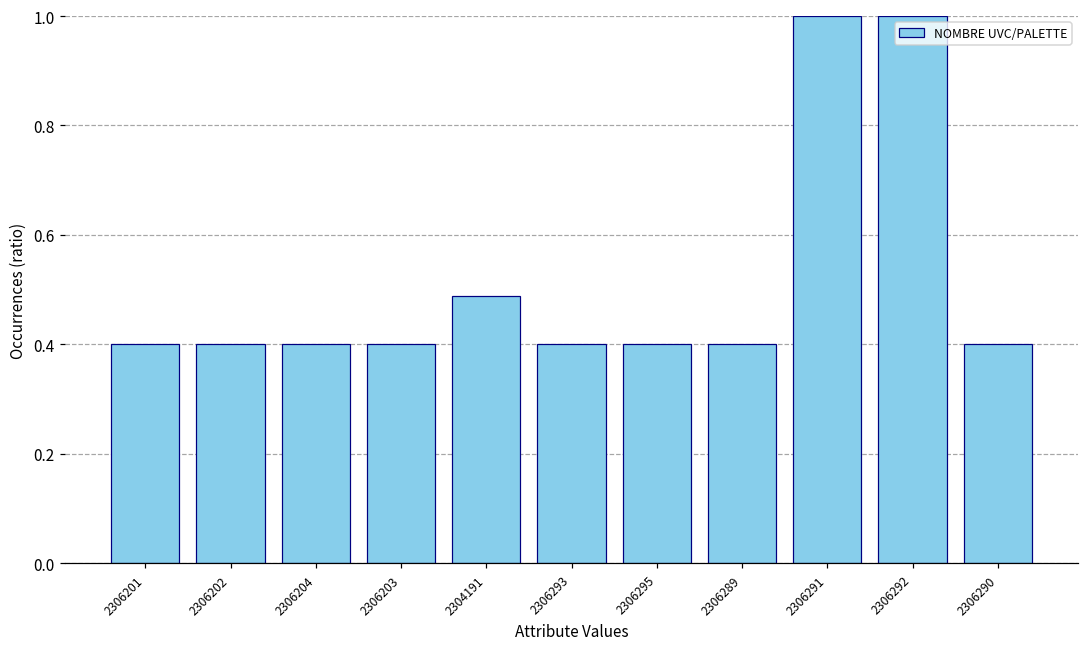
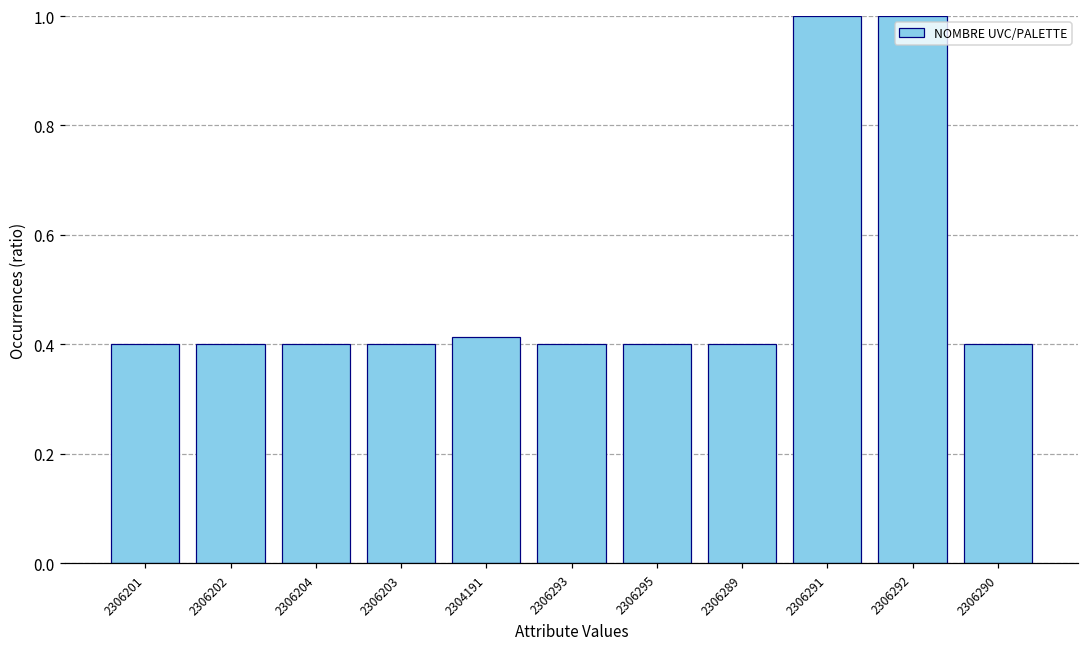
  {
    "2306201": 0.40,
    "2306202": 0.40,
    "2306204": 0.40,
    "2306203": 0.40,
-   "2304191": 0.49,
+   "2304191": 0.41,
    "2306293": 0.40,
    "2306295": 0.40,
    "2306289": 0.40,
    "2306291": 1.00,
    "2306292": 1.00,
    "2306290": 0.40
  }
